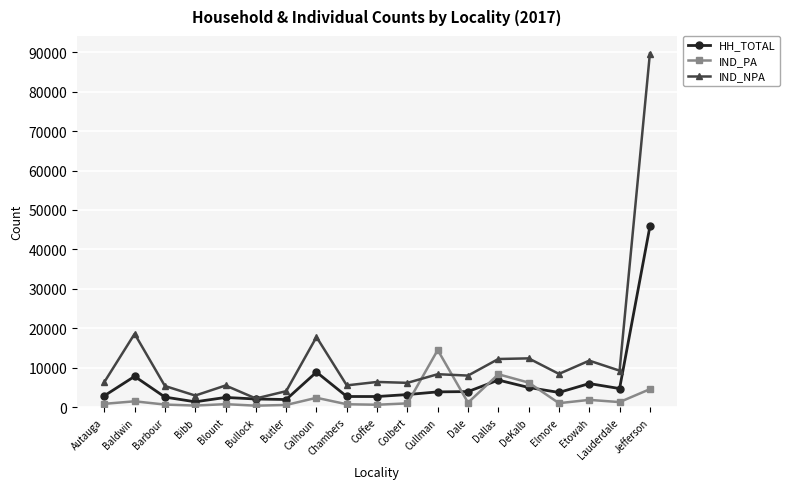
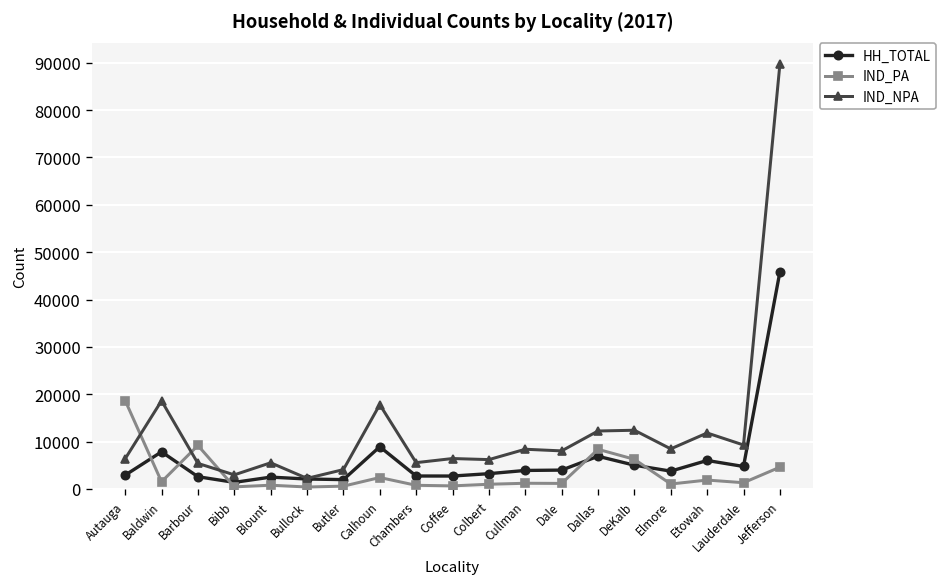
  {
    "IND_PA": {
-     "Autauga": 1000,
+     "Autauga": 19000,
      "Baldwin": 2000,
-     "Barbour": 1000,
+     "Barbour": 9000,
      "Bibb": 0,
      "Blount": 1000,
      "Bullock": 0,
      "Butler": 1000,
      "Calhoun": 2000,
      "Chambers": 1000,
      "Coffee": 1000,
      "Colbert": 1000,
-     "Cullman": 15000,
+     "Cullman": 1000,
      "Dale": 1000,
      "Dallas": 8000,
      "DeKalb": 6000,
      "Elmore": 1000,
      "Etowah": 2000,
      "Lauderdale": 1000,
      "Jefferson": 5000
    }
  }
